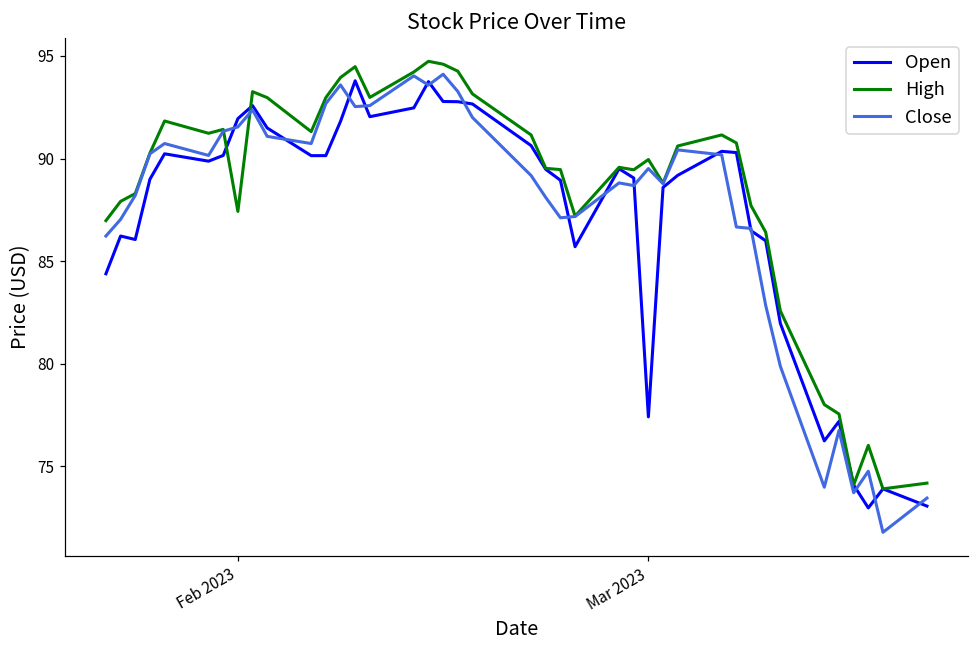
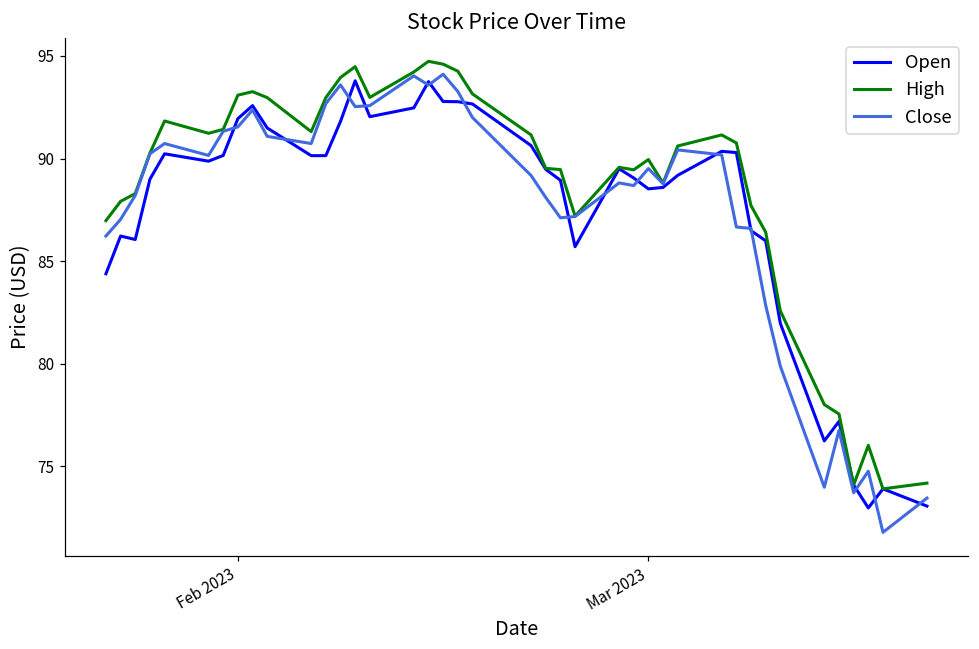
  {
    "Open": {
      "Feb 2023": 91.9,
-     "Mar 2023": 77.4
+     "Mar 2023": 88.5
    },
    "High": {
-     "Feb 2023": 87.4,
+     "Feb 2023": 93.1,
      "Mar 2023": 89.9
    },
    "Close": {
      "Feb 2023": 91.5,
      "Mar 2023": 89.5
    }
  }
